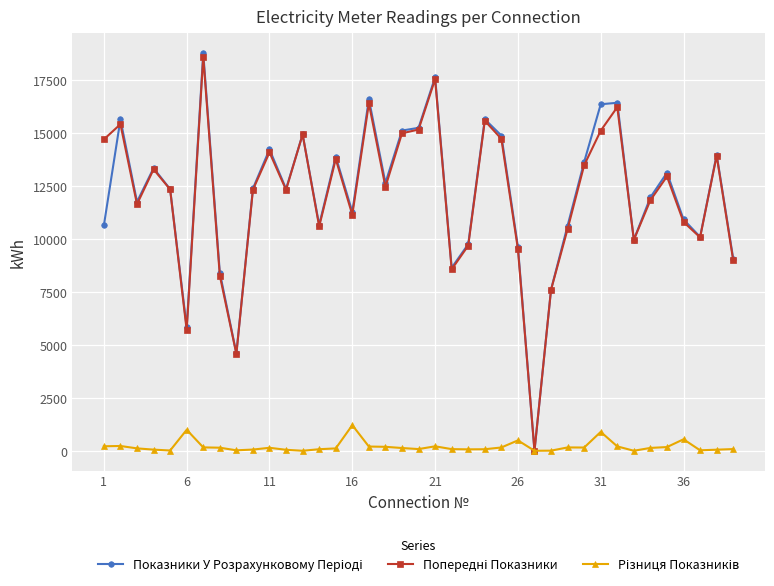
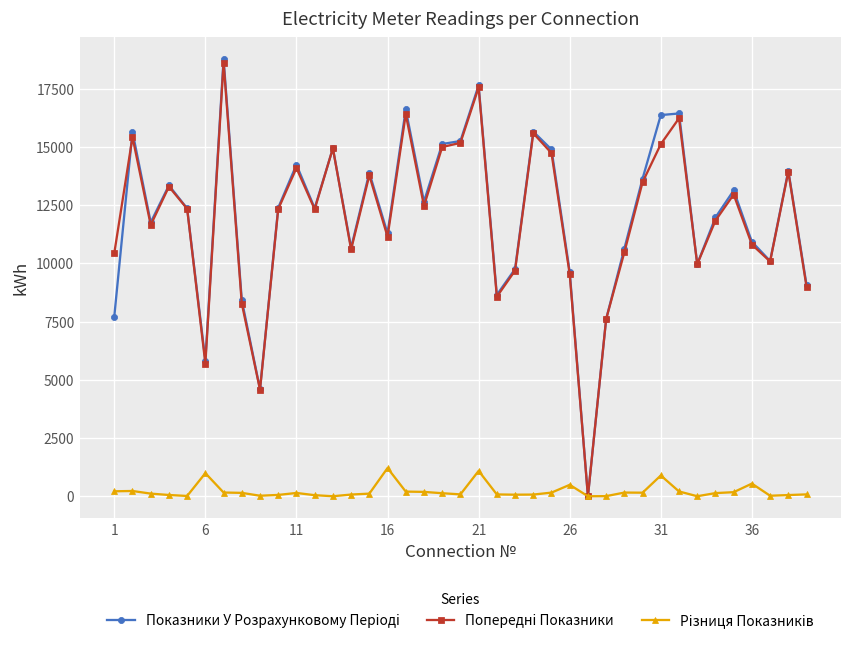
  {
    "Показники У Розрахунковому Періоді": {
-     "1": 10700,
+     "1": 7700,
      "6": 5800,
      "11": 14200,
      "16": 11300,
      "31": 16400,
      "36": 10900
    },
    "Попередні Показники": {
-     "1": 14700,
+     "1": 10400,
      "6": 5700,
      "11": 14100,
      "16": 11200,
      "31": 15100,
      "36": 10800
    },
    "Різниця Показників": {
      "1": 200,
      "6": 1000,
      "11": 100,
      "16": 1200,
-     "21": 200,
+     "21": 1100,
      "26": 500,
      "31": 900,
      "36": 500
    }
  }
